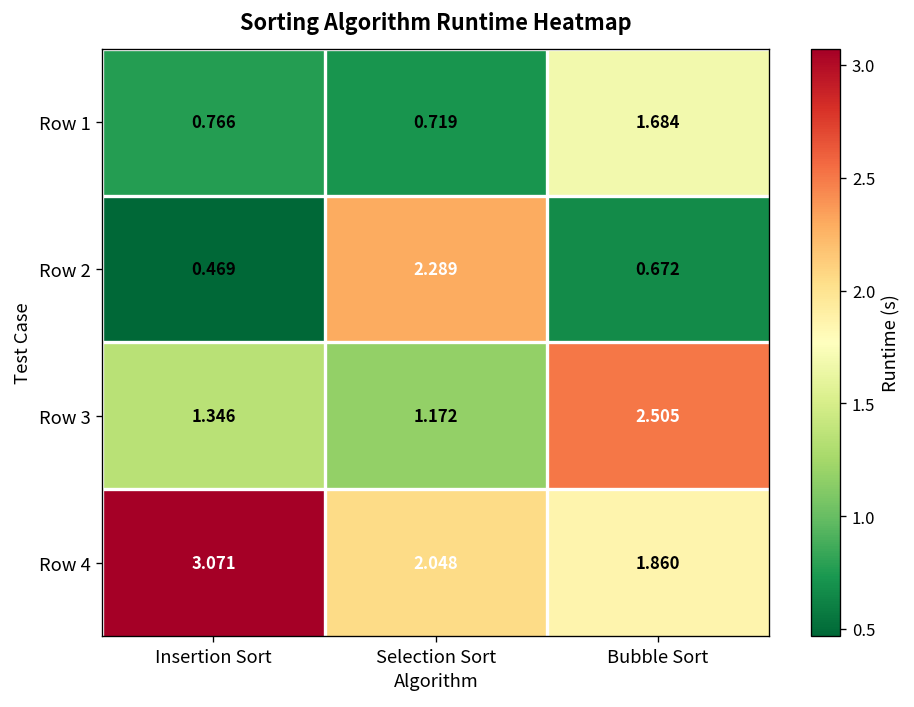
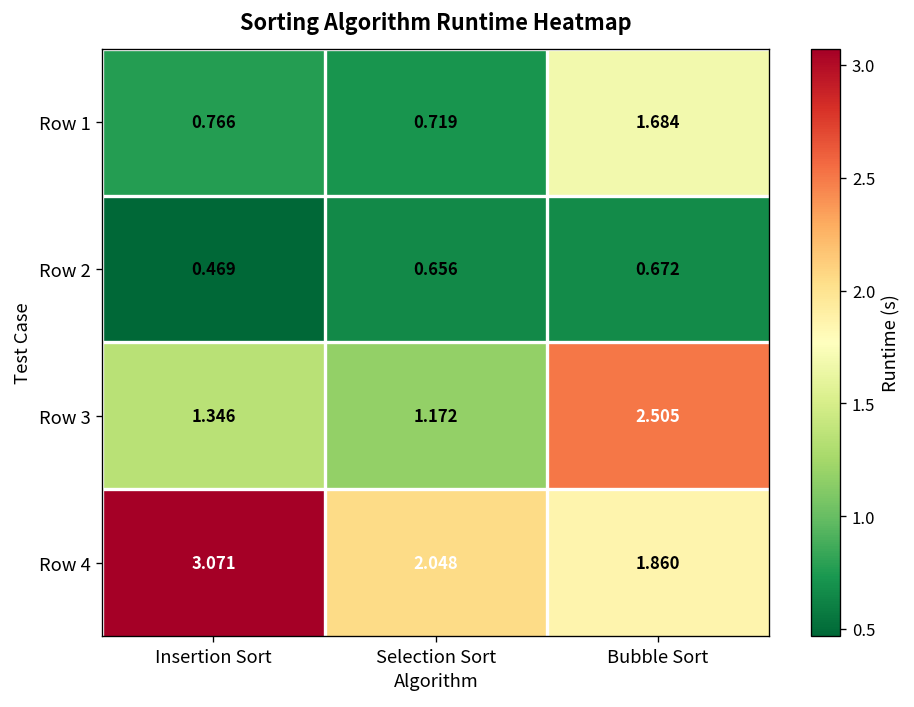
  {
    "Row 1": {
      "Insertion Sort": 0.766,
      "Selection Sort": 0.719,
      "Bubble Sort": 1.684
    },
    "Row 2": {
      "Insertion Sort": 0.469,
-     "Selection Sort": 2.289,
+     "Selection Sort": 0.656,
      "Bubble Sort": 0.672
    },
    "Row 3": {
      "Insertion Sort": 1.346,
      "Selection Sort": 1.172,
      "Bubble Sort": 2.505
    },
    "Row 4": {
      "Insertion Sort": 3.071,
      "Selection Sort": 2.048,
      "Bubble Sort": 1.860
    }
  }
